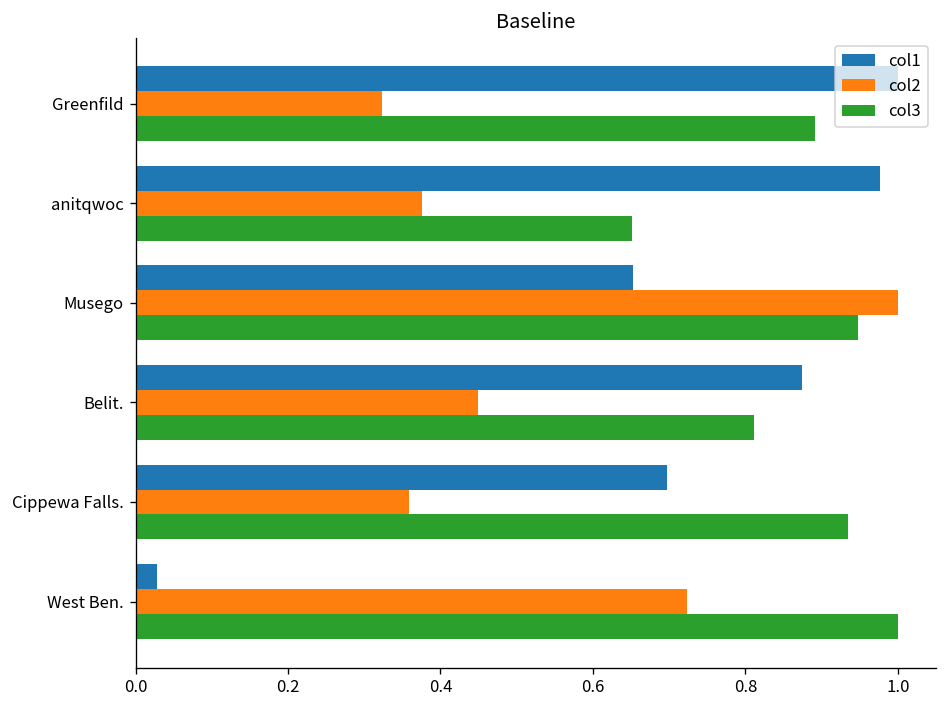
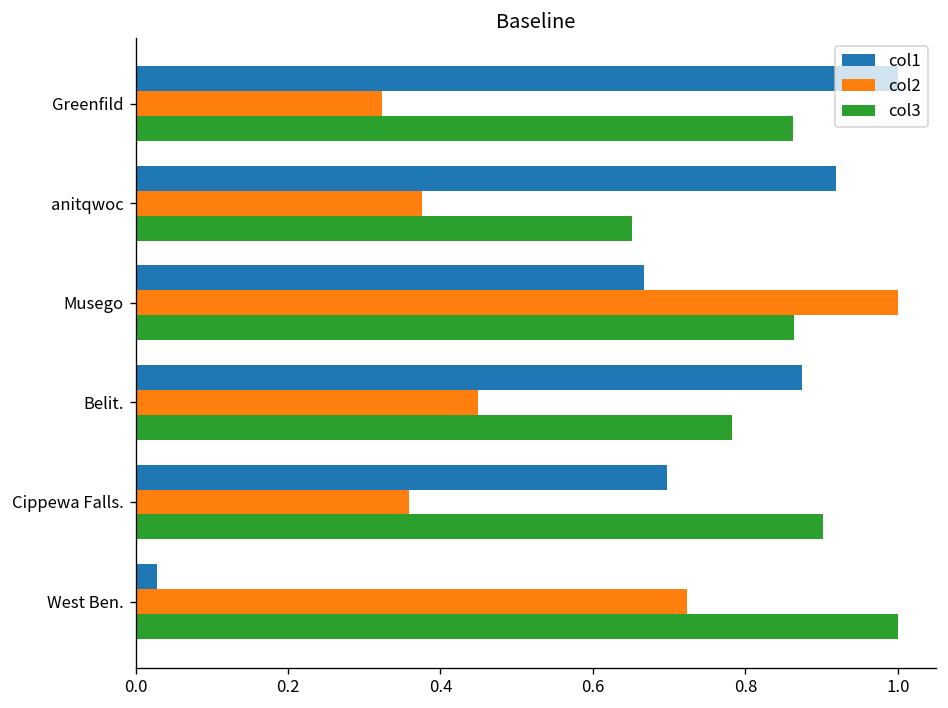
  {
    "col1": {
-     "anitqwoc": 0.98,
-     "Musego": 0.65,
+     "anitqwoc": 0.92,
+     "Musego": 0.67,
      "Belit.": 0.87,
      "Cippewa Falls.": 0.70,
      "West Ben.": 0.03
    },
    "col2": {
      "Greenfild": 0.32,
      "anitqwoc": 0.38,
      "Musego": 1.00,
      "Belit.": 0.45,
      "Cippewa Falls.": 0.36,
      "West Ben.": 0.72
    },
    "col3": {
-     "Greenfild": 0.89,
+     "Greenfild": 0.86,
      "anitqwoc": 0.65,
-     "Musego": 0.95,
-     "Belit.": 0.81,
-     "Cippewa Falls.": 0.94,
+     "Musego": 0.86,
+     "Belit.": 0.78,
+     "Cippewa Falls.": 0.90,
      "West Ben.": 1.00
    }
  }
